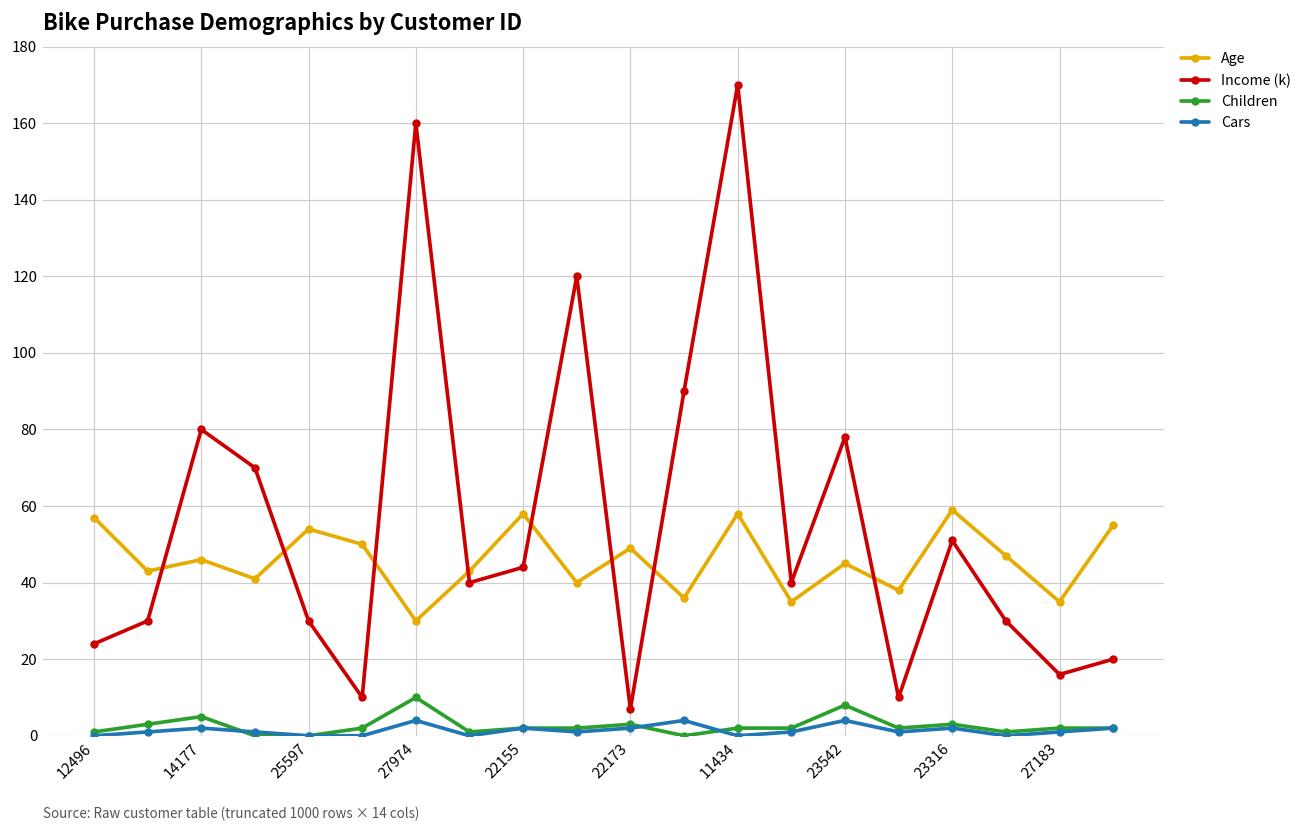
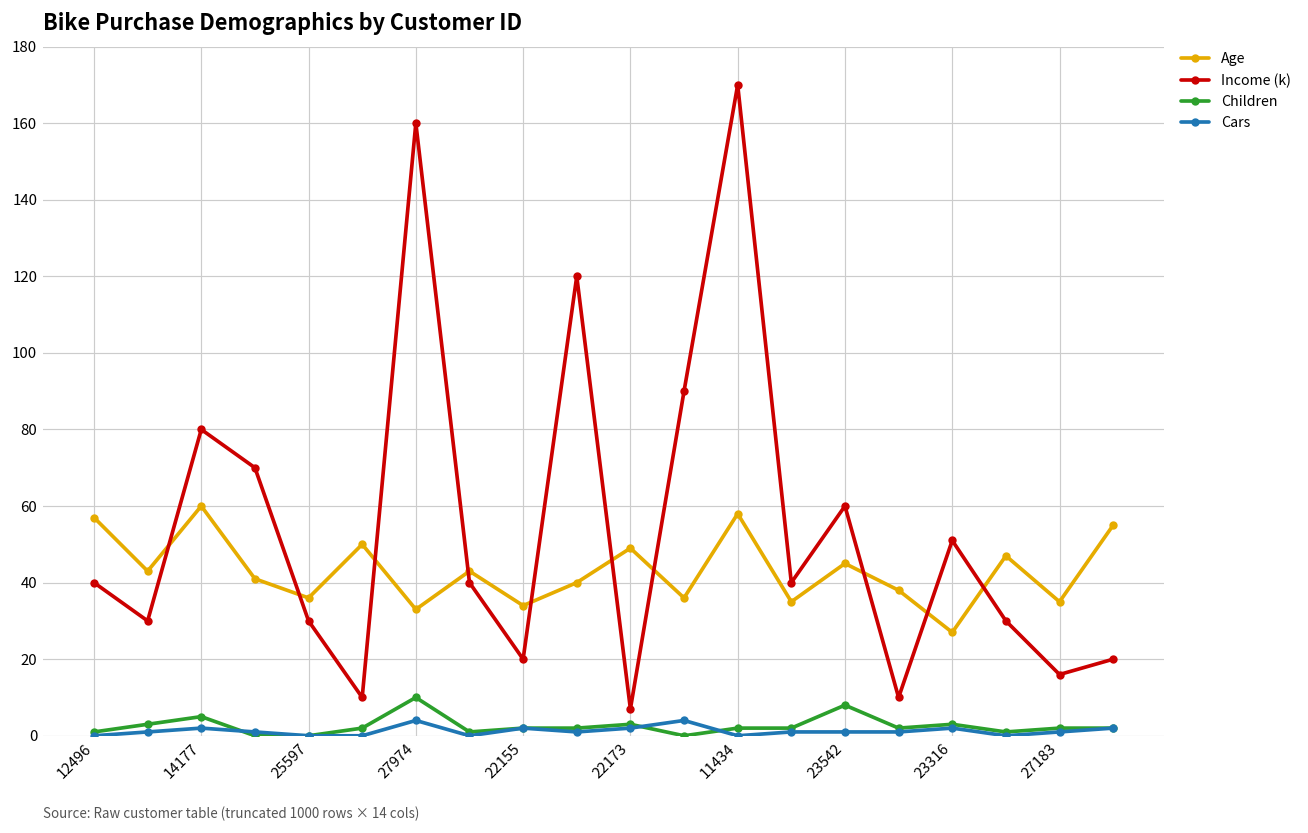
  {
    "Age": {
      "12496": 57,
-     "14177": 46,
-     "25597": 54,
-     "27974": 30,
-     "22155": 58,
+     "14177": 60,
+     "25597": 36,
+     "27974": 33,
+     "22155": 34,
      "22173": 49,
      "11434": 58,
      "23542": 45,
-     "23316": 59,
+     "23316": 27,
      "27183": 35
    },
    "Income (k)": {
-     "12496": 24,
+     "12496": 40,
      "14177": 80,
      "25597": 30,
      "27974": 160,
-     "22155": 44,
+     "22155": 20,
      "22173": 7,
      "11434": 170,
-     "23542": 78,
+     "23542": 60,
      "23316": 51,
      "27183": 16
    },
    "Children": {
      "12496": 1,
      "14177": 5,
      "27974": 10,
      "22173": 3,
      "11434": 2,
      "23542": 8,
      "23316": 3,
      "27183": 2
    },
    "Cars": {
      "12496": 0,
      "14177": 2,
      "27974": 4,
      "22173": 2,
      "11434": 0,
-     "23542": 4,
+     "23542": 1,
      "23316": 2,
      "27183": 1
    }
  }
